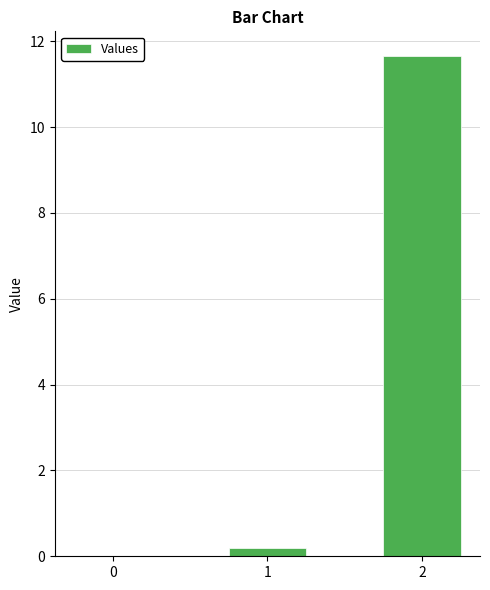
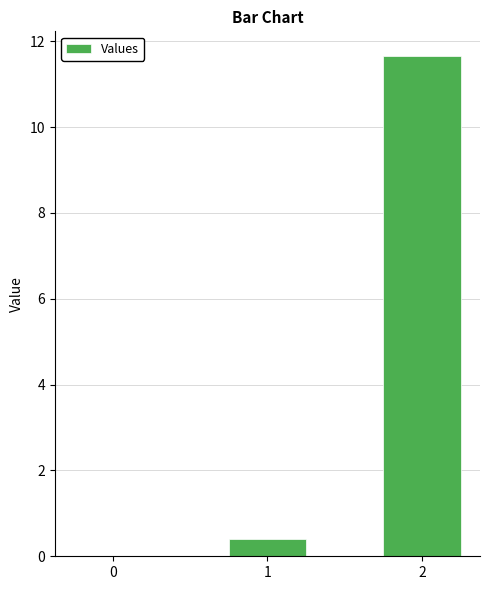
  {
-   "1": 0.2,
+   "1": 0.4,
    "2": 11.6
  }
